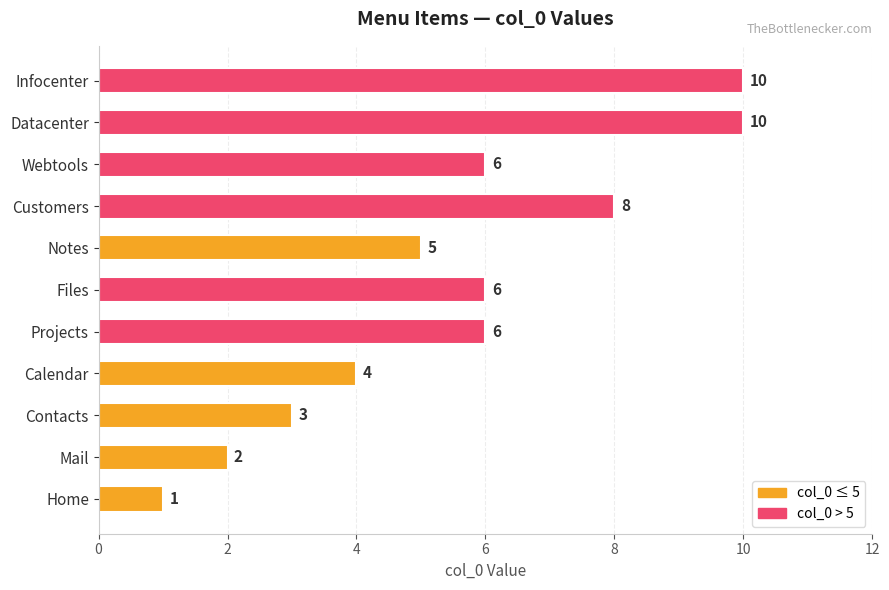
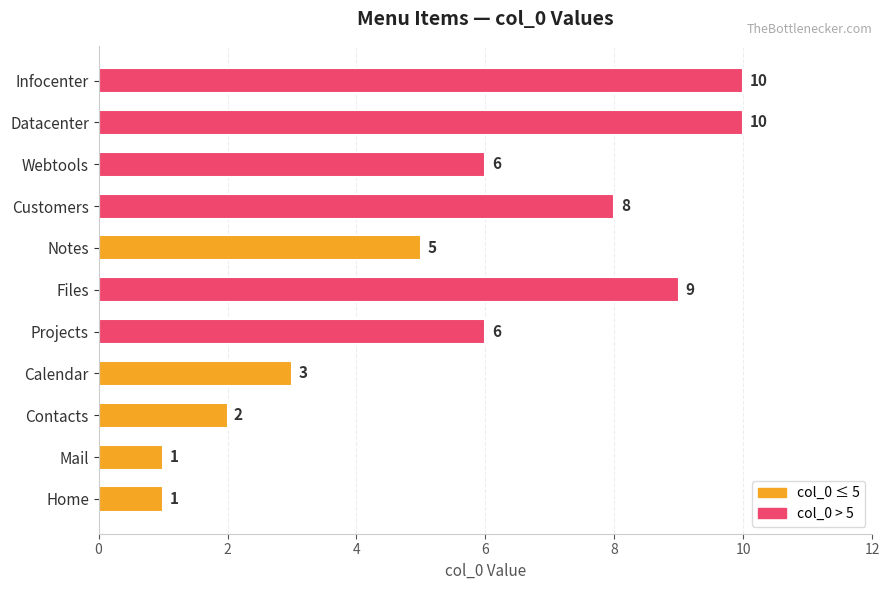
  {
    "Infocenter": 10,
    "Datacenter": 10,
    "Webtools": 6,
    "Customers": 8,
    "Notes": 5,
-   "Files": 6,
+   "Files": 9,
    "Projects": 6,
-   "Calendar": 4,
-   "Contacts": 3,
-   "Mail": 2,
+   "Calendar": 3,
+   "Contacts": 2,
+   "Mail": 1,
    "Home": 1
  }
